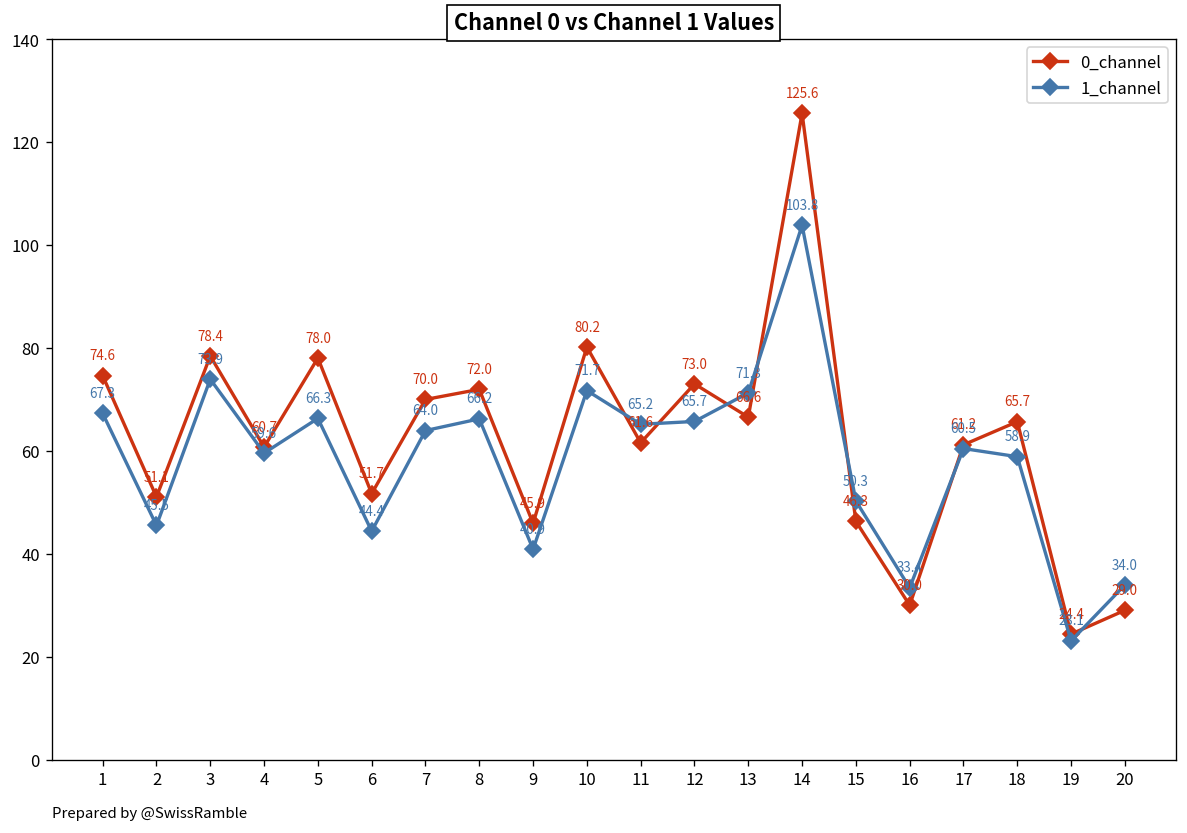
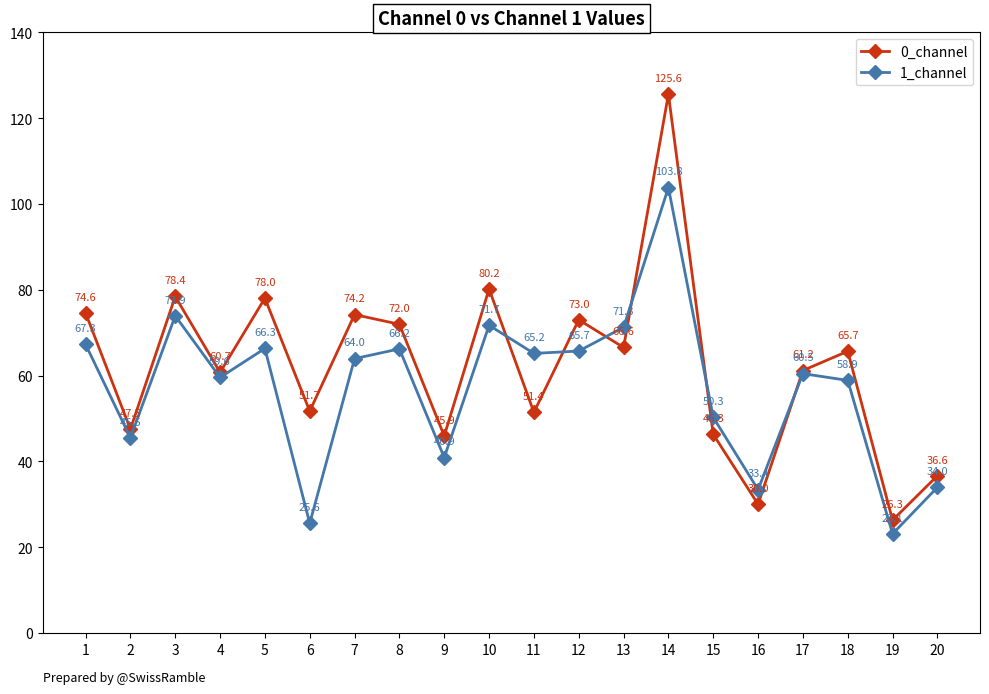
  {
    "0_channel": {
      "1": 74.6,
-     "2": 51.1,
+     "2": 47.5,
      "3": 78.4,
      "5": 78.0,
      "6": 51.7,
-     "7": 70.0,
+     "7": 74.2,
      "8": 72.0,
      "9": 45.9,
      "10": 80.2,
-     "11": 61.6,
+     "11": 51.4,
      "12": 73.0,
      "14": 125.6,
      "18": 65.7,
-     "19": 24.4,
-     "20": 29.0
+     "19": 26.3,
+     "20": 36.6
    },
    "1_channel": {
      "1": 67.3,
      "2": 45.5,
      "5": 66.3,
-     "6": 44.4,
+     "6": 25.6,
      "7": 64.0,
      "8": 66.2,
      "10": 71.7,
      "11": 65.2,
      "12": 65.7,
      "13": 71.3,
      "14": 103.8,
      "15": 50.3,
      "16": 33.4,
      "18": 58.9
    }
  }
